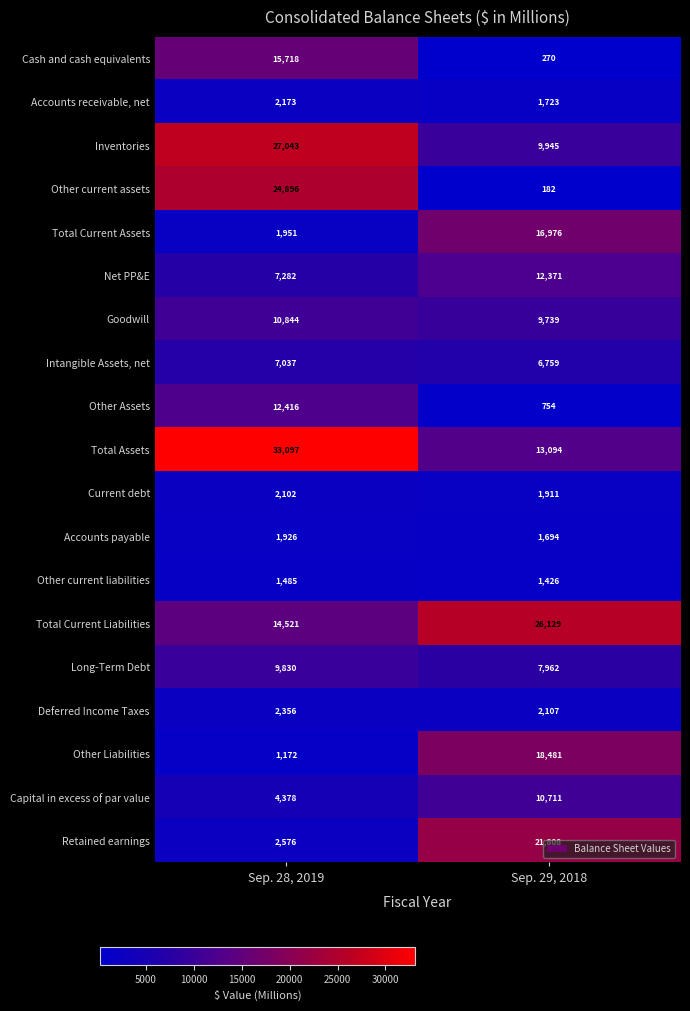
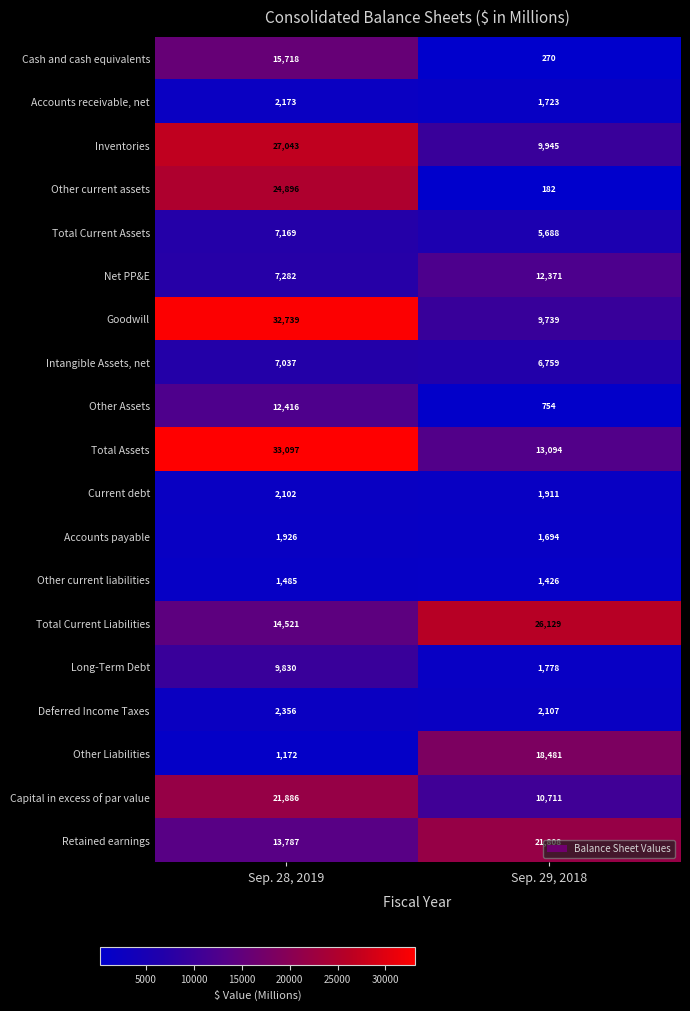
  {
    "Cash and cash equivalents": {
      "Sep. 28, 2019": "15,718",
      "Sep. 29, 2018": "270"
    },
    "Accounts receivable, net": {
      "Sep. 28, 2019": "2,173",
      "Sep. 29, 2018": "1,723"
    },
    "Inventories": {
      "Sep. 28, 2019": "27,043",
      "Sep. 29, 2018": "9,945"
    },
    "Other current assets": {
      "Sep. 28, 2019": "24,896",
      "Sep. 29, 2018": "182"
    },
    "Total Current Assets": {
-     "Sep. 28, 2019": "1,951",
-     "Sep. 29, 2018": "16,976"
+     "Sep. 28, 2019": "7,169",
+     "Sep. 29, 2018": "5,688"
    },
    "Net PP&E": {
      "Sep. 28, 2019": "7,282",
      "Sep. 29, 2018": "12,371"
    },
    "Goodwill": {
-     "Sep. 28, 2019": "10,844",
+     "Sep. 28, 2019": "32,739",
      "Sep. 29, 2018": "9,739"
    },
    "Intangible Assets, net": {
      "Sep. 28, 2019": "7,037",
      "Sep. 29, 2018": "6,759"
    },
    "Other Assets": {
      "Sep. 28, 2019": "12,416",
      "Sep. 29, 2018": "754"
    },
    "Total Assets": {
      "Sep. 28, 2019": "33,097",
      "Sep. 29, 2018": "13,094"
    },
    "Current debt": {
      "Sep. 28, 2019": "2,102",
      "Sep. 29, 2018": "1,911"
    },
    "Accounts payable": {
      "Sep. 28, 2019": "1,926",
      "Sep. 29, 2018": "1,694"
    },
    "Other current liabilities": {
      "Sep. 28, 2019": "1,485",
      "Sep. 29, 2018": "1,426"
    },
    "Total Current Liabilities": {
      "Sep. 28, 2019": "14,521",
      "Sep. 29, 2018": "26,129"
    },
    "Long-Term Debt": {
      "Sep. 28, 2019": "9,830",
-     "Sep. 29, 2018": "7,962"
+     "Sep. 29, 2018": "1,778"
    },
    "Deferred Income Taxes": {
      "Sep. 28, 2019": "2,356",
      "Sep. 29, 2018": "2,107"
    },
    "Other Liabilities": {
      "Sep. 28, 2019": "1,172",
      "Sep. 29, 2018": "18,481"
    },
    "Capital in excess of par value": {
-     "Sep. 28, 2019": "4,378",
+     "Sep. 28, 2019": "21,886",
      "Sep. 29, 2018": "10,711"
    },
    "Retained earnings": {
-     "Sep. 28, 2019": "2,576"
+     "Sep. 28, 2019": "13,787"
    }
  }
